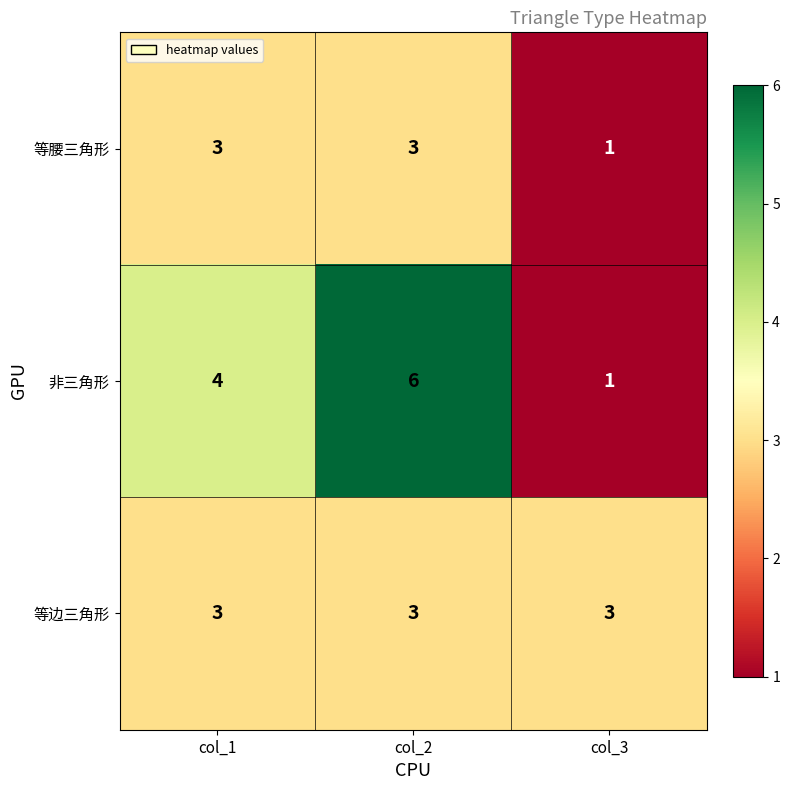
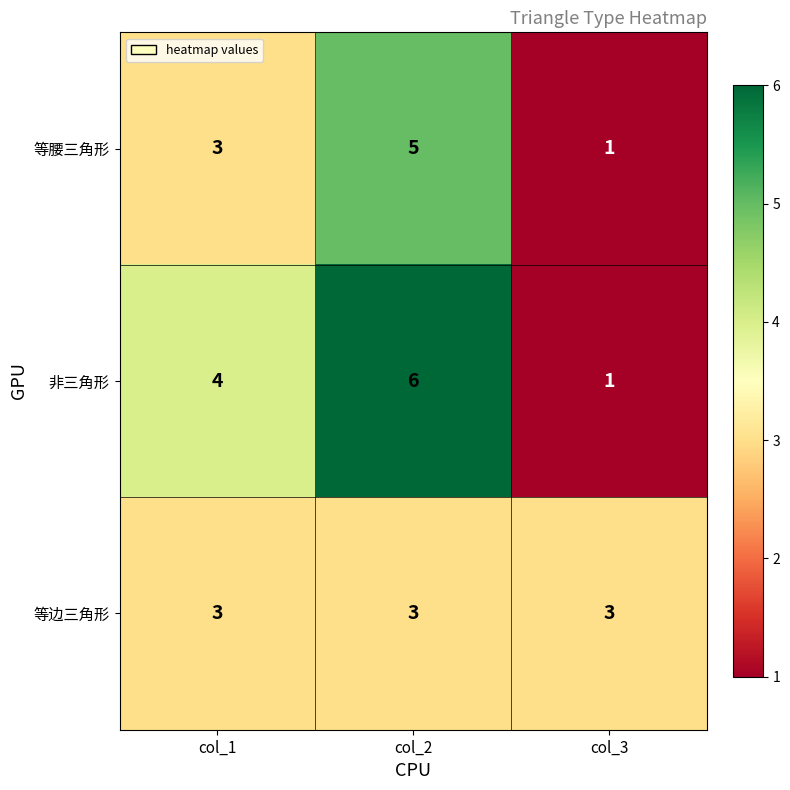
  {
    "等腰三角形": {
      "col_1": 3,
-     "col_2": 3,
+     "col_2": 5,
      "col_3": 1
    },
    "非三角形": {
      "col_1": 4,
      "col_2": 6,
      "col_3": 1
    },
    "等边三角形": {
      "col_1": 3,
      "col_2": 3,
      "col_3": 3
    }
  }
